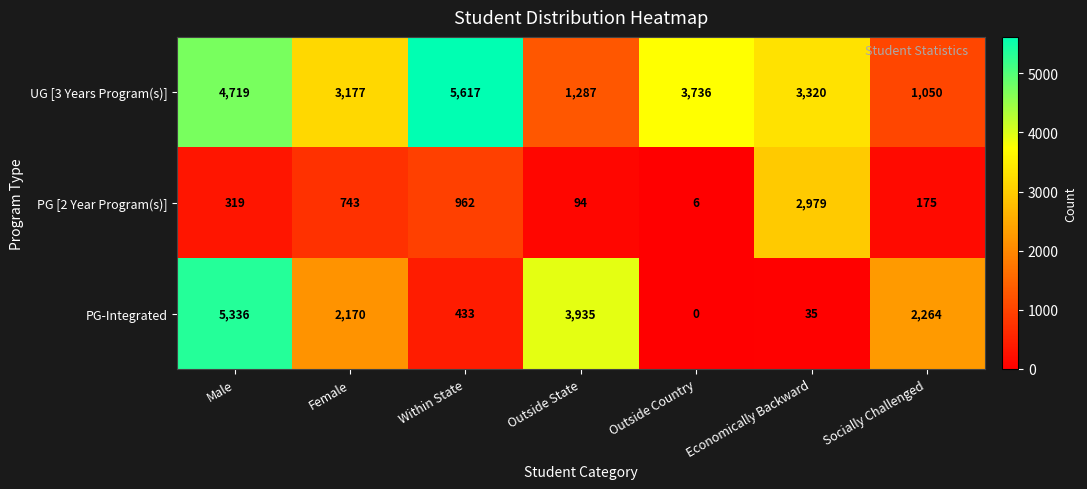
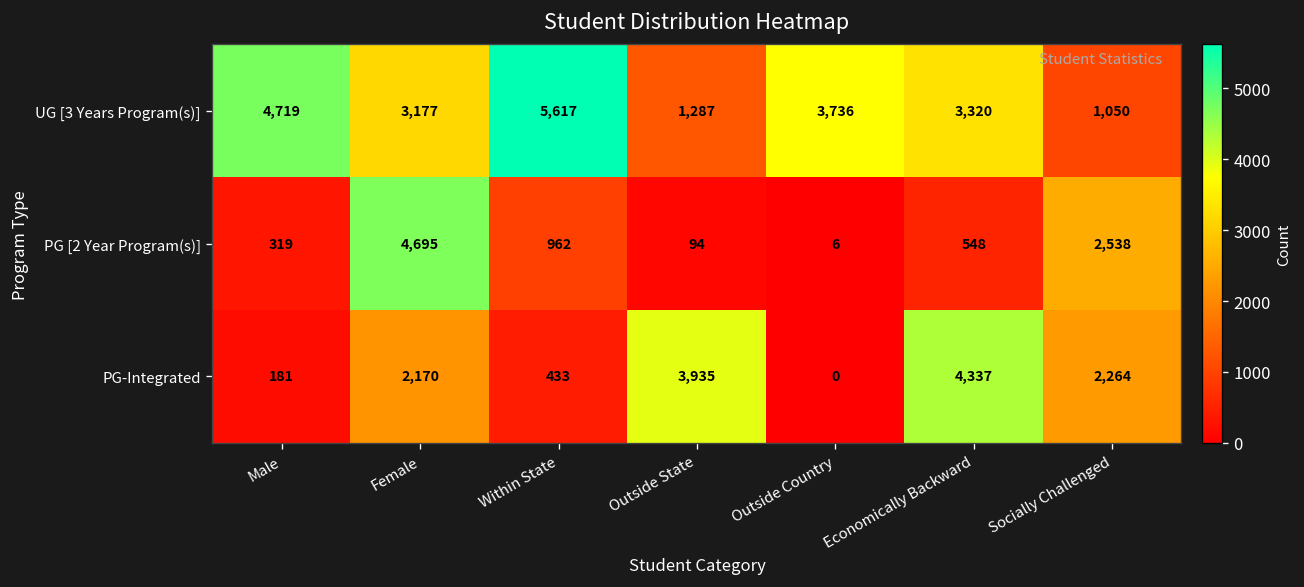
  {
    "UG [3 Years Program(s)]": {
      "Male": "4,719",
      "Female": "3,177",
      "Within State": "5,617",
      "Outside State": "1,287",
      "Outside Country": "3,736",
      "Economically Backward": "3,320"
    },
    "PG [2 Year Program(s)]": {
      "Male": "319",
-     "Female": "743",
+     "Female": "4,695",
      "Within State": "962",
      "Outside State": "94",
      "Outside Country": "6",
-     "Economically Backward": "2,979",
-     "Socially Challenged": "175"
+     "Economically Backward": "548",
+     "Socially Challenged": "2,538"
    },
    "PG-Integrated": {
-     "Male": "5,336",
+     "Male": "181",
      "Female": "2,170",
      "Within State": "433",
      "Outside State": "3,935",
      "Outside Country": "0",
-     "Economically Backward": "35",
+     "Economically Backward": "4,337",
      "Socially Challenged": "2,264"
    }
  }
